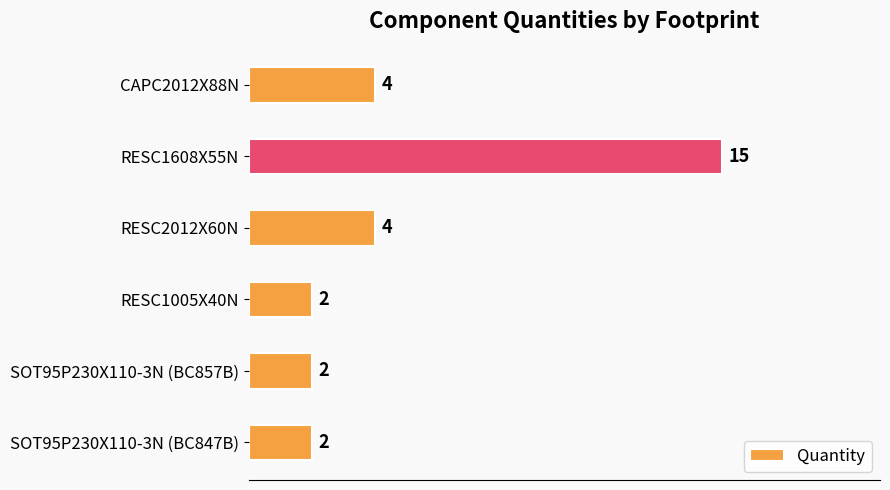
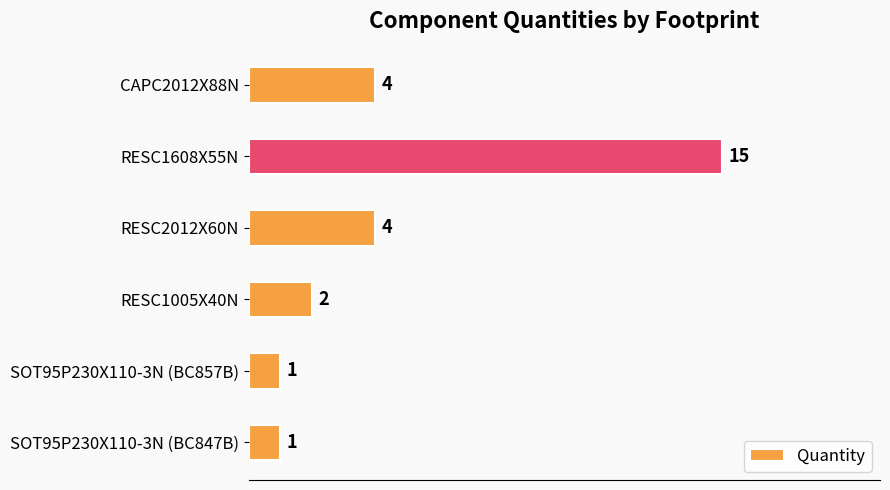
  {
    "CAPC2012X88N": 4,
    "RESC1608X55N": 15,
    "RESC2012X60N": 4,
    "RESC1005X40N": 2,
-   "SOT95P230X110-3N (BC857B)": 2,
-   "SOT95P230X110-3N (BC847B)": 2
+   "SOT95P230X110-3N (BC857B)": 1,
+   "SOT95P230X110-3N (BC847B)": 1
  }
